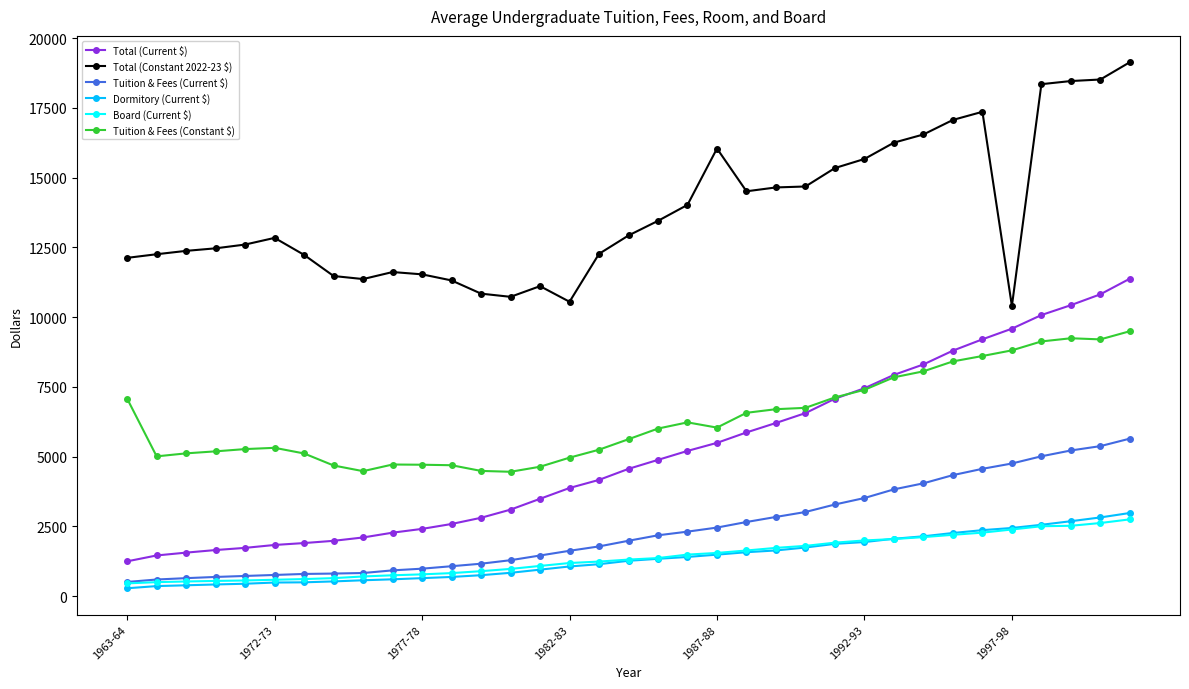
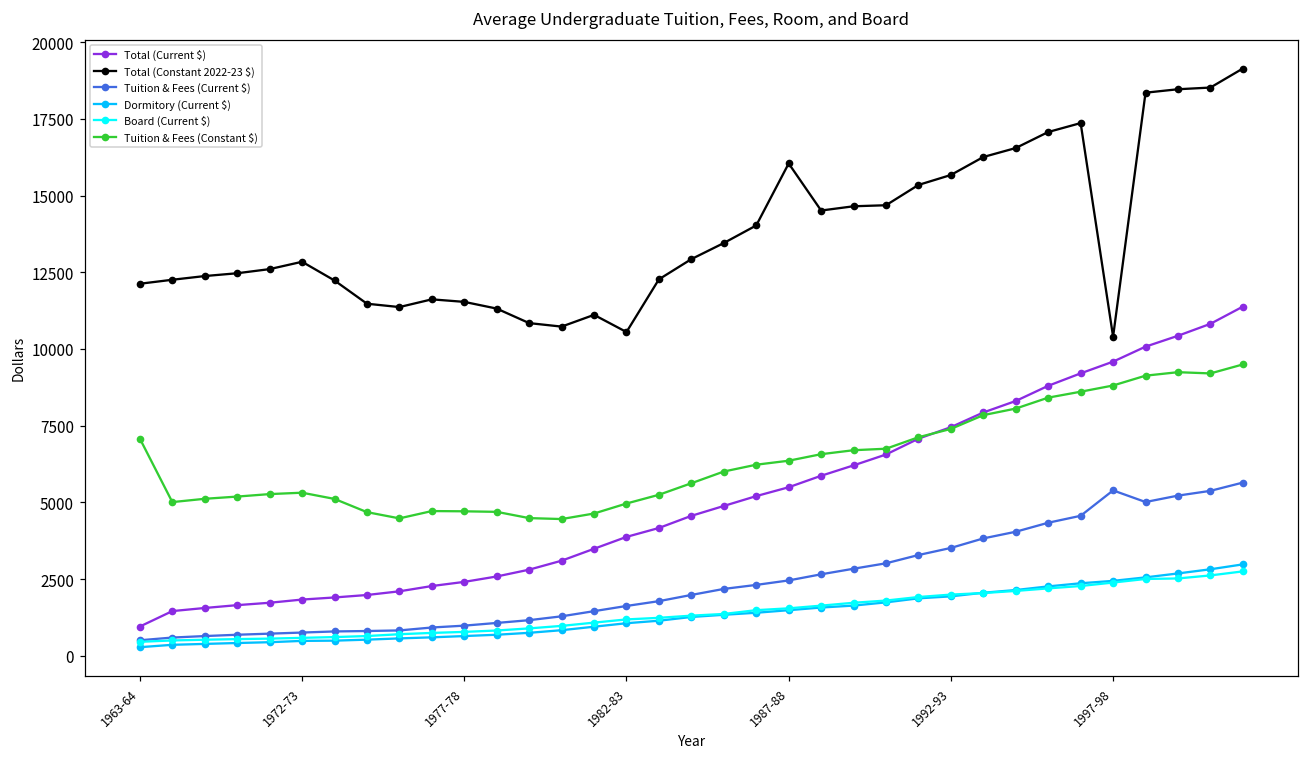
  {
    "Total (Current $)": {
-     "1963-64": 1200,
+     "1963-64": 1000,
      "1972-73": 1800,
      "1977-78": 2400,
      "1982-83": 3900,
      "1987-88": 5500,
      "1997-98": 9600
    },
    "Total (Constant 2022-23 $)": {
      "1963-64": 12100,
      "1972-73": 12800,
      "1977-78": 11500,
      "1982-83": 10600,
      "1987-88": 16000,
      "1992-93": 15700,
      "1997-98": 10400
    },
    "Tuition & Fees (Current $)": {
      "1972-73": 800,
      "1977-78": 1000,
      "1982-83": 1600,
      "1987-88": 2500,
      "1992-93": 3500,
-     "1997-98": 4800
+     "1997-98": 5400
    },
    "Dormitory (Current $)": {
      "1963-64": 300,
      "1972-73": 500,
      "1977-78": 600,
      "1982-83": 1100
    },
    "Board (Current $)": {
      "1972-73": 600,
      "1977-78": 800,
      "1982-83": 1200
    },
    "Tuition & Fees (Constant $)": {
      "1963-64": 7100,
      "1972-73": 5300,
      "1977-78": 4700,
      "1982-83": 5000,
-     "1987-88": 6000,
+     "1987-88": 6400,
      "1997-98": 8800
    }
  }
